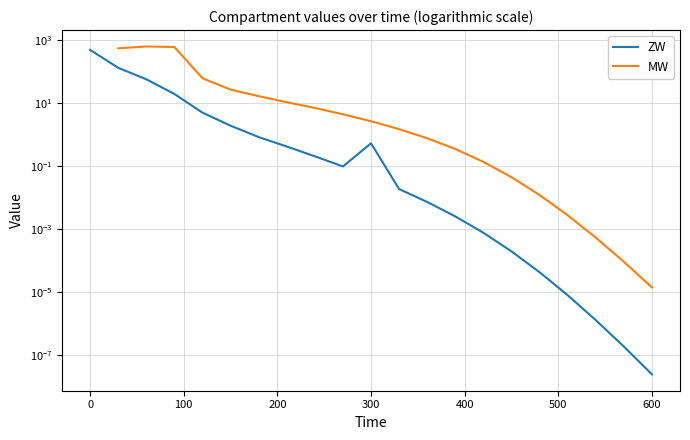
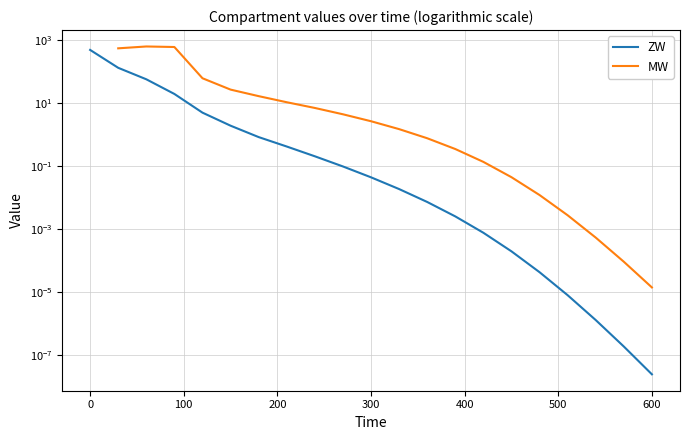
  {
    "ZW": {
      "0": 500,
-     "300": 0.5,
+     "300": 0.04,
      "600": 0.00000002
    },
    "MW": {
      "300": 3,
      "600": 0.00001
    }
  }
